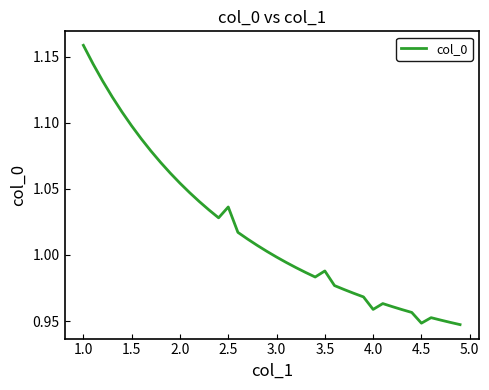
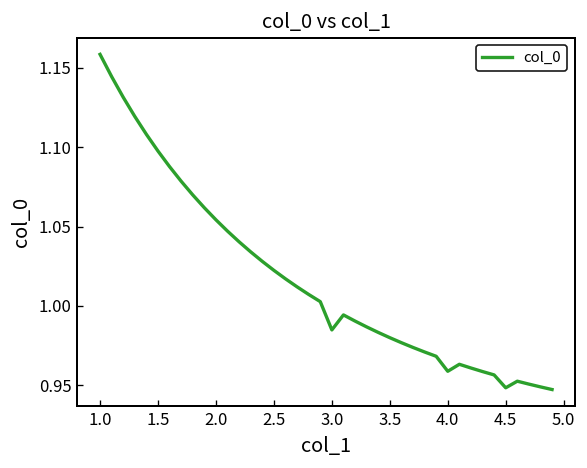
  {
    "1.0": 1.159,
    "1.5": 1.098,
    "2.0": 1.054,
-   "2.5": 1.036,
-   "3.0": 0.998,
-   "3.5": 0.988,
+   "2.5": 1.022,
+   "3.0": 0.985,
+   "3.5": 0.980,
    "4.0": 0.959,
    "4.5": 0.948
  }
